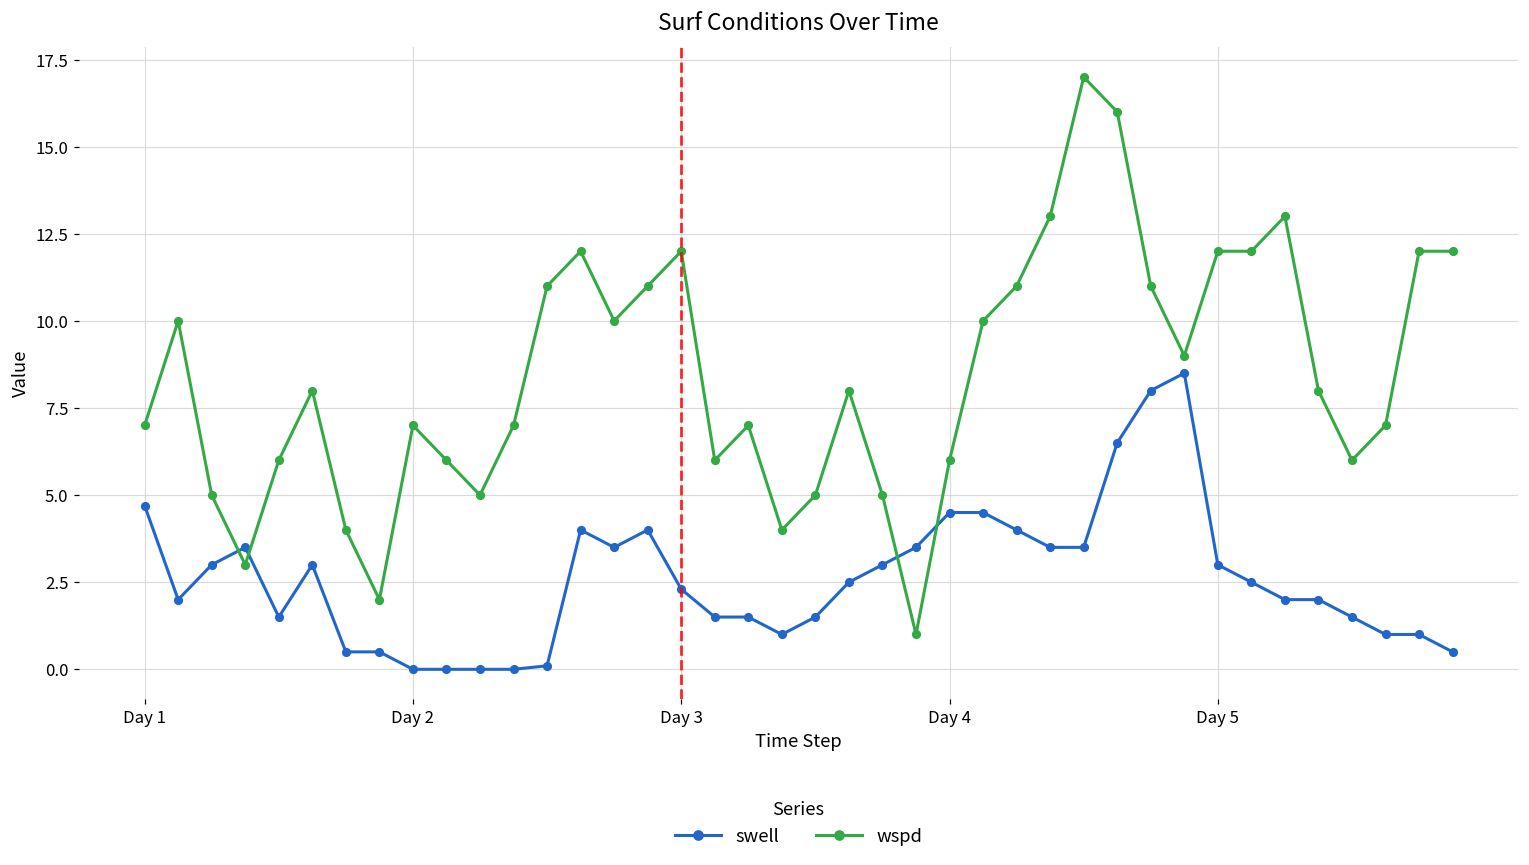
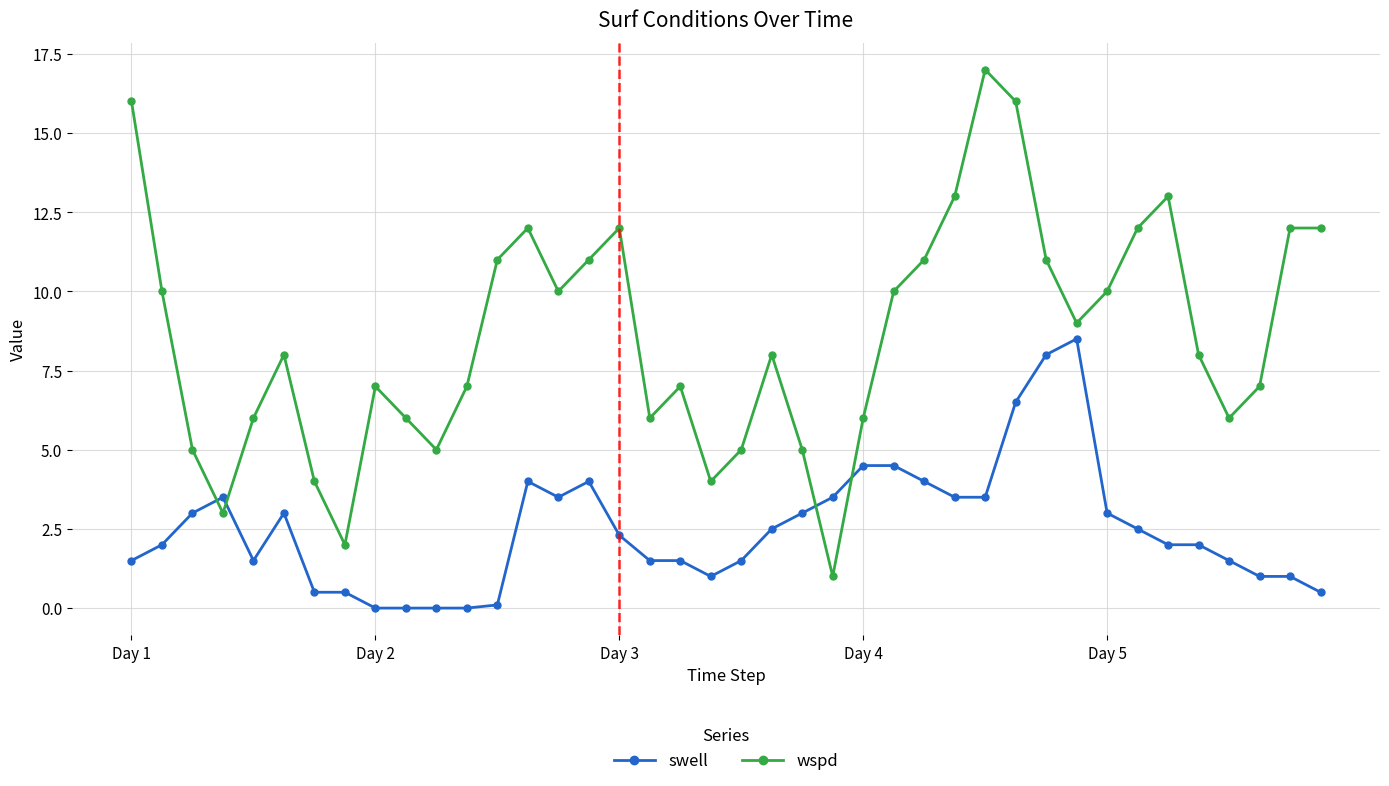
  {
    "swell": {
-     "Day 1": 4.7,
+     "Day 1": 1.5,
      "Day 2": 0.0,
      "Day 3": 2.3,
      "Day 4": 4.5,
      "Day 5": 3.0
    },
    "wspd": {
-     "Day 1": 7,
+     "Day 1": 16,
      "Day 2": 7,
      "Day 3": 12,
      "Day 4": 6,
-     "Day 5": 12
+     "Day 5": 10
    }
  }
